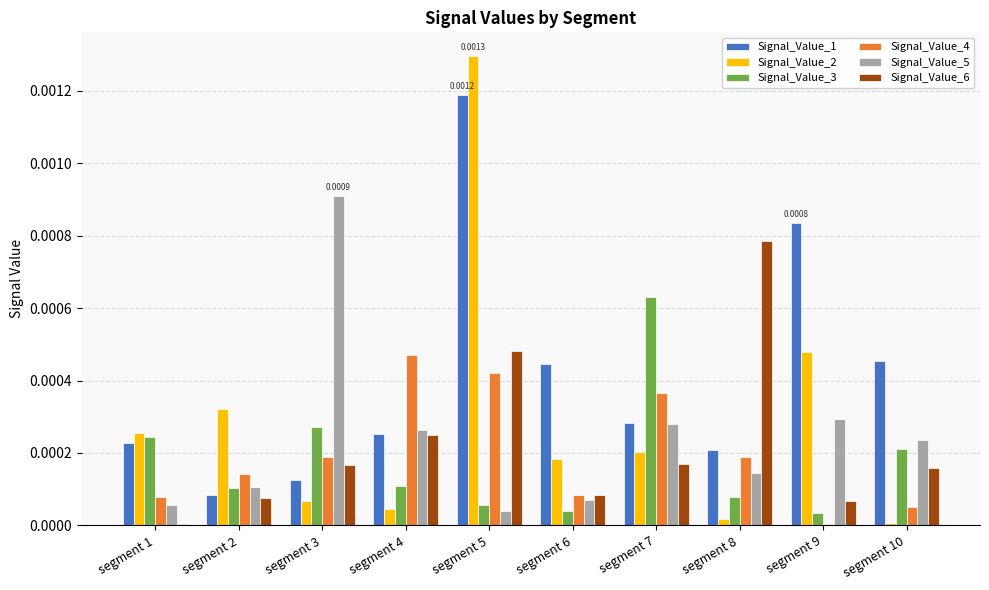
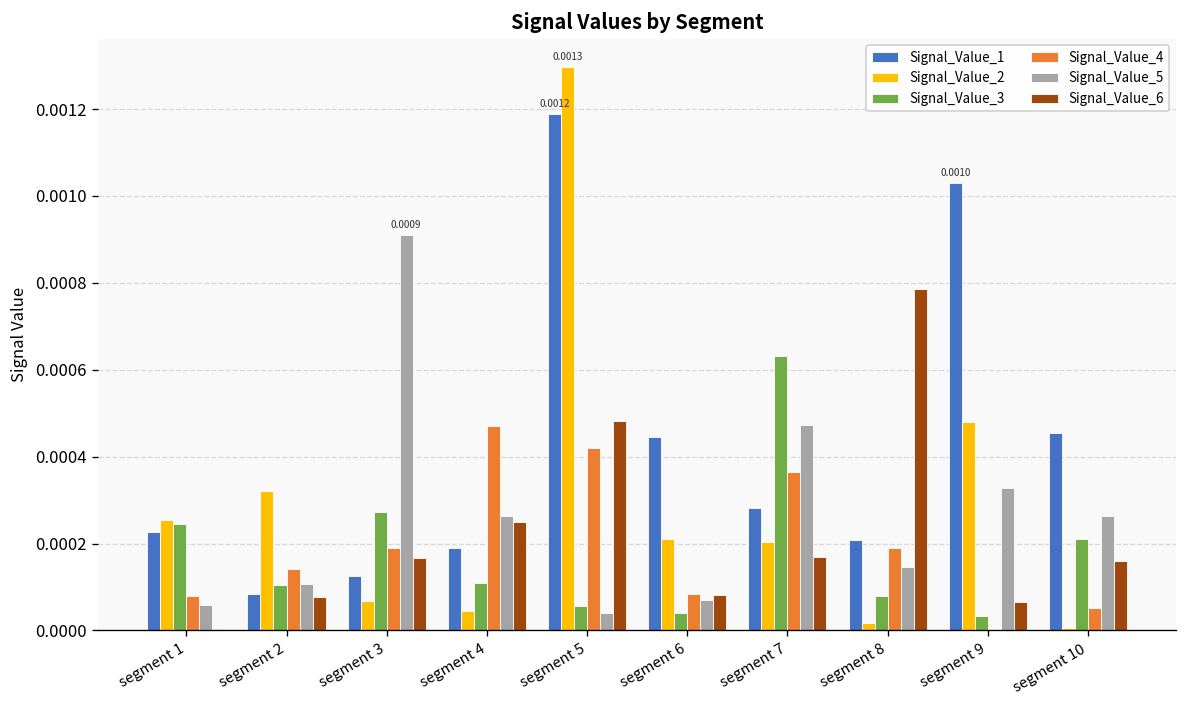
  {
    "Signal_Value_1": {
-     "segment 4": 0.00025,
+     "segment 4": 0.00019,
      "segment 5": 0.0012,
-     "segment 9": 0.0008
+     "segment 9": 0.0010
    },
    "Signal_Value_2": {
      "segment 1": 0.00025,
      "segment 2": 0.00032,
      "segment 3": 0.00007,
      "segment 4": 0.00004,
-     "segment 6": 0.00018,
+     "segment 6": 0.00021,
      "segment 7": 0.00020,
      "segment 8": 0.00002,
      "segment 9": 0.00048
    },
    "Signal_Value_3": {
      "segment 1": 0.00024,
      "segment 2": 0.00010,
      "segment 3": 0.00027,
      "segment 4": 0.00011,
      "segment 5": 0.00006,
      "segment 6": 0.00004,
      "segment 7": 0.00063,
      "segment 8": 0.00008,
      "segment 9": 0.00003,
      "segment 10": 0.00021
    },
    "Signal_Value_4": {
      "segment 1": 0.00008,
      "segment 2": 0.00014,
      "segment 3": 0.00019,
      "segment 4": 0.00047,
      "segment 5": 0.00042,
      "segment 6": 0.00008,
      "segment 7": 0.00036,
      "segment 8": 0.00019,
      "segment 10": 0.00005
    },
    "Signal_Value_5": {
      "segment 1": 0.00006,
      "segment 2": 0.00011,
      "segment 4": 0.00026,
      "segment 5": 0.00004,
      "segment 6": 0.00007,
-     "segment 7": 0.00028,
+     "segment 7": 0.00047,
      "segment 8": 0.00015,
-     "segment 9": 0.00029,
-     "segment 10": 0.00024
+     "segment 9": 0.00033,
+     "segment 10": 0.00026
    },
    "Signal_Value_6": {
      "segment 2": 0.00008,
      "segment 3": 0.00017,
      "segment 4": 0.00025,
      "segment 5": 0.00048,
      "segment 6": 0.00008,
      "segment 7": 0.00017,
      "segment 9": 0.00007,
      "segment 10": 0.00016
    }
  }
